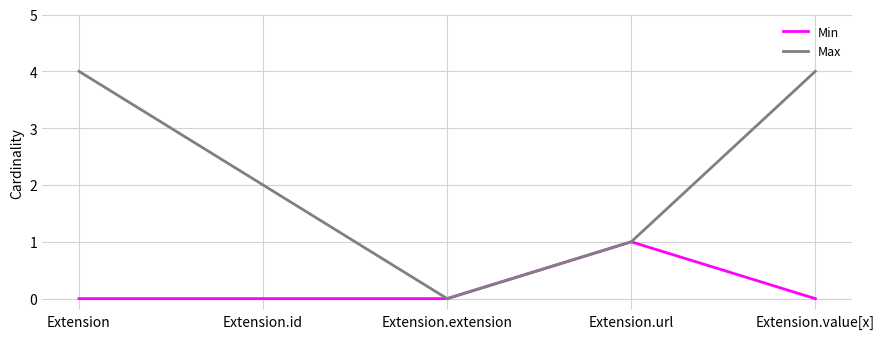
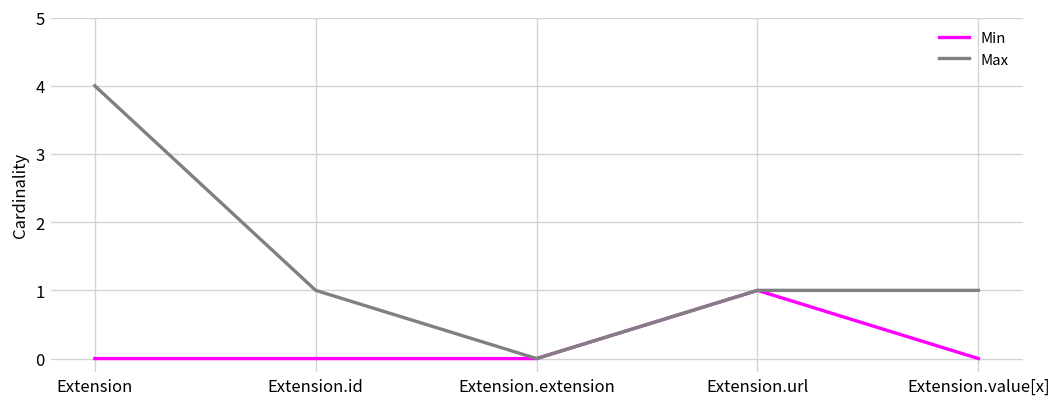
  {
    "Min": {
      "Extension": 0,
      "Extension.id": 0,
      "Extension.value[x]": 0
    },
    "Max": {
      "Extension": 4,
-     "Extension.id": 2,
-     "Extension.value[x]": 4
+     "Extension.id": 1,
+     "Extension.value[x]": 1
    }
  }
